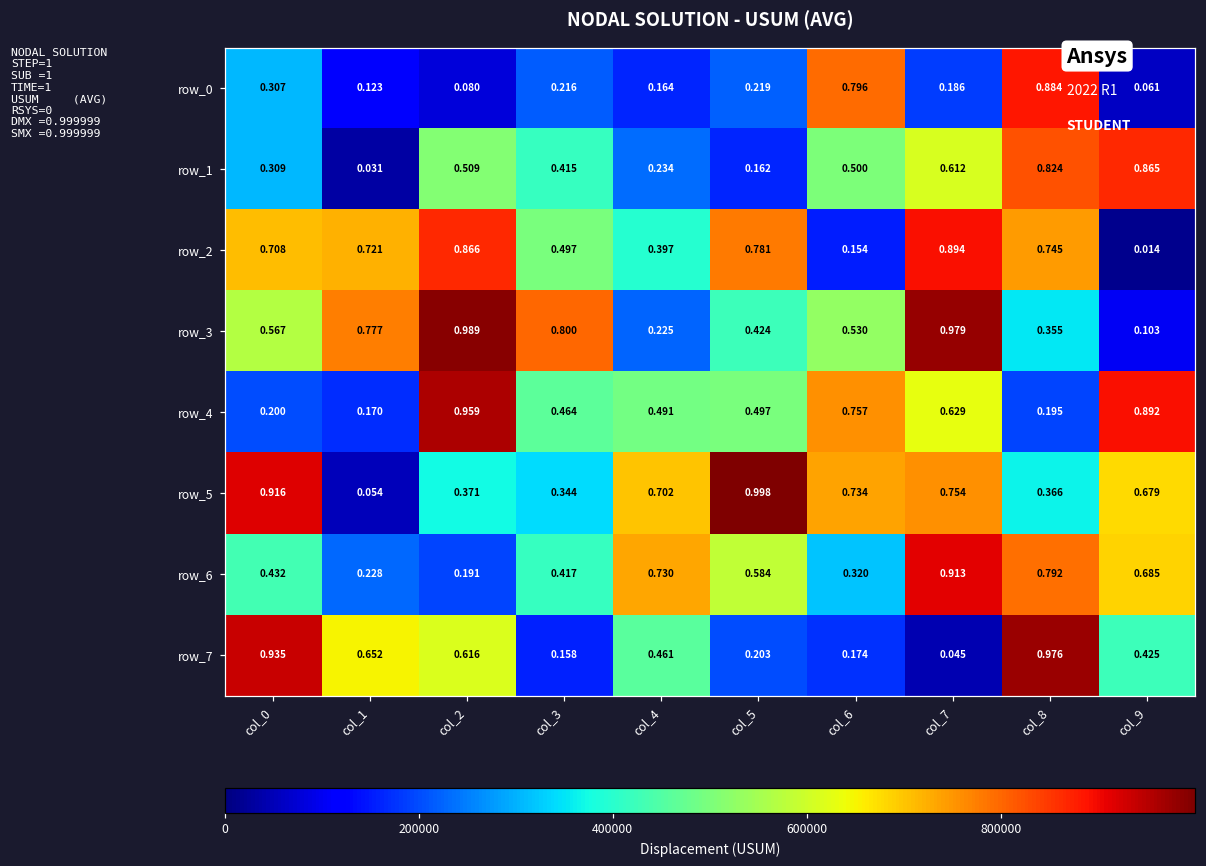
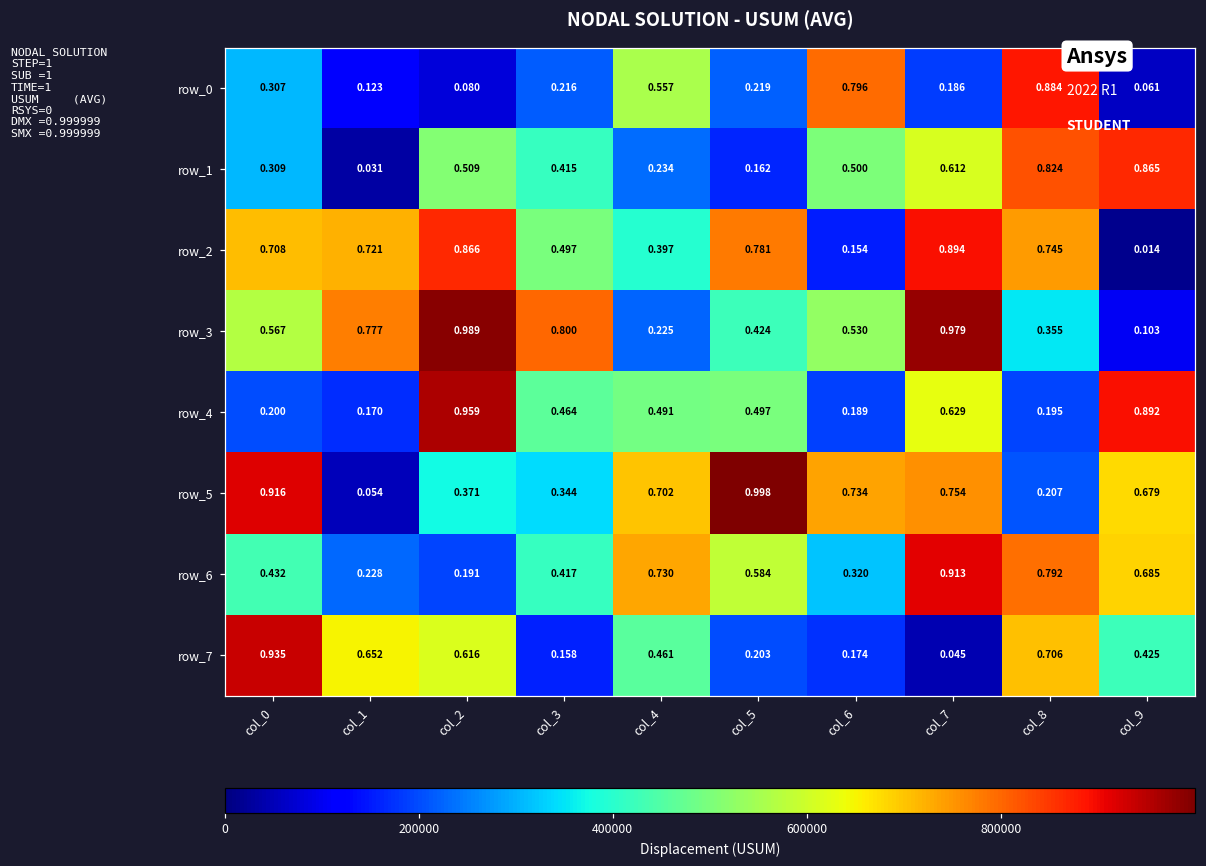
  {
    "row_0": {
      "col_0": 0.307,
      "col_1": 0.123,
      "col_2": 0.080,
      "col_3": 0.216,
-     "col_4": 0.164,
+     "col_4": 0.557,
      "col_5": 0.219,
      "col_6": 0.796,
      "col_7": 0.186,
      "col_8": 0.884,
      "col_9": 0.061
    },
    "row_1": {
      "col_0": 0.309,
      "col_1": 0.031,
      "col_2": 0.509,
      "col_3": 0.415,
      "col_4": 0.234,
      "col_5": 0.162,
      "col_6": 0.500,
      "col_7": 0.612,
      "col_8": 0.824,
      "col_9": 0.865
    },
    "row_2": {
      "col_0": 0.708,
      "col_1": 0.721,
      "col_2": 0.866,
      "col_3": 0.497,
      "col_4": 0.397,
      "col_5": 0.781,
      "col_6": 0.154,
      "col_7": 0.894,
      "col_8": 0.745,
      "col_9": 0.014
    },
    "row_3": {
      "col_0": 0.567,
      "col_1": 0.777,
      "col_2": 0.989,
      "col_3": 0.800,
      "col_4": 0.225,
      "col_5": 0.424,
      "col_6": 0.530,
      "col_7": 0.979,
      "col_8": 0.355,
      "col_9": 0.103
    },
    "row_4": {
      "col_0": 0.200,
      "col_1": 0.170,
      "col_2": 0.959,
      "col_3": 0.464,
      "col_4": 0.491,
      "col_5": 0.497,
-     "col_6": 0.757,
+     "col_6": 0.189,
      "col_7": 0.629,
      "col_8": 0.195,
      "col_9": 0.892
    },
    "row_5": {
      "col_0": 0.916,
      "col_1": 0.054,
      "col_2": 0.371,
      "col_3": 0.344,
      "col_4": 0.702,
      "col_5": 0.998,
      "col_6": 0.734,
      "col_7": 0.754,
-     "col_8": 0.366,
+     "col_8": 0.207,
      "col_9": 0.679
    },
    "row_6": {
      "col_0": 0.432,
      "col_1": 0.228,
      "col_2": 0.191,
      "col_3": 0.417,
      "col_4": 0.730,
      "col_5": 0.584,
      "col_6": 0.320,
      "col_7": 0.913,
      "col_8": 0.792,
      "col_9": 0.685
    },
    "row_7": {
      "col_0": 0.935,
      "col_1": 0.652,
      "col_2": 0.616,
      "col_3": 0.158,
      "col_4": 0.461,
      "col_5": 0.203,
      "col_6": 0.174,
      "col_7": 0.045,
-     "col_8": 0.976,
+     "col_8": 0.706,
      "col_9": 0.425
    }
  }
